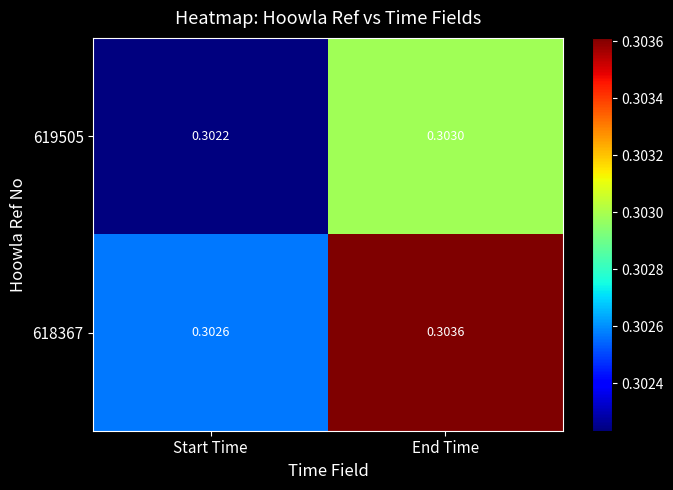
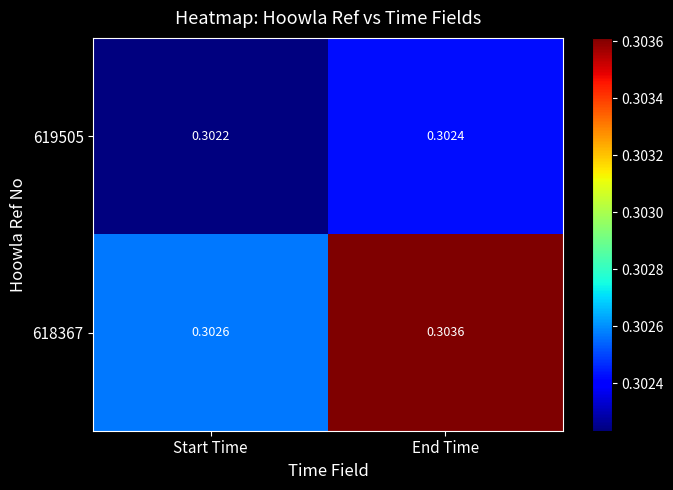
  {
    "619505": {
      "Start Time": 0.3022,
-     "End Time": 0.3030
+     "End Time": 0.3024
    },
    "618367": {
      "Start Time": 0.3026,
      "End Time": 0.3036
    }
  }
